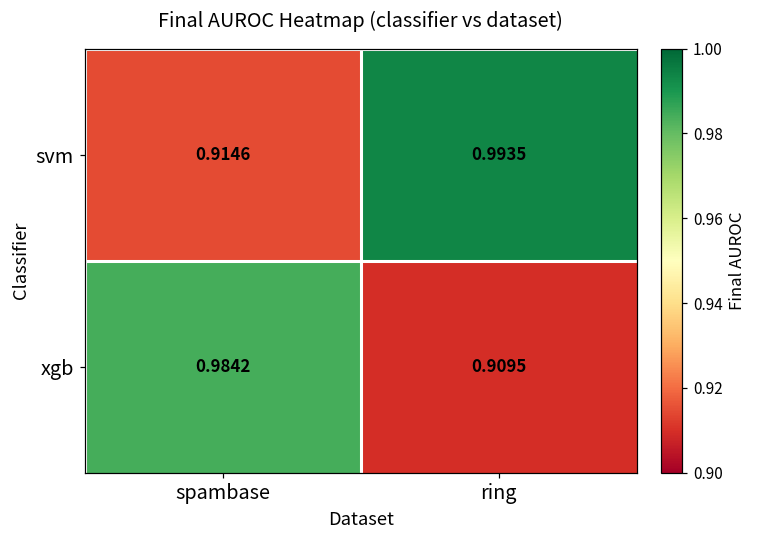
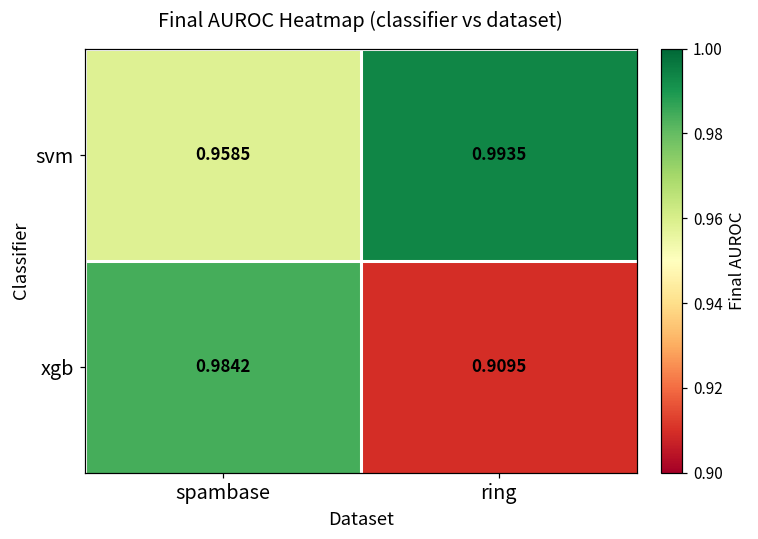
  {
    "svm": {
-     "spambase": 0.9146,
+     "spambase": 0.9585,
      "ring": 0.9935
    },
    "xgb": {
      "spambase": 0.9842,
      "ring": 0.9095
    }
  }
